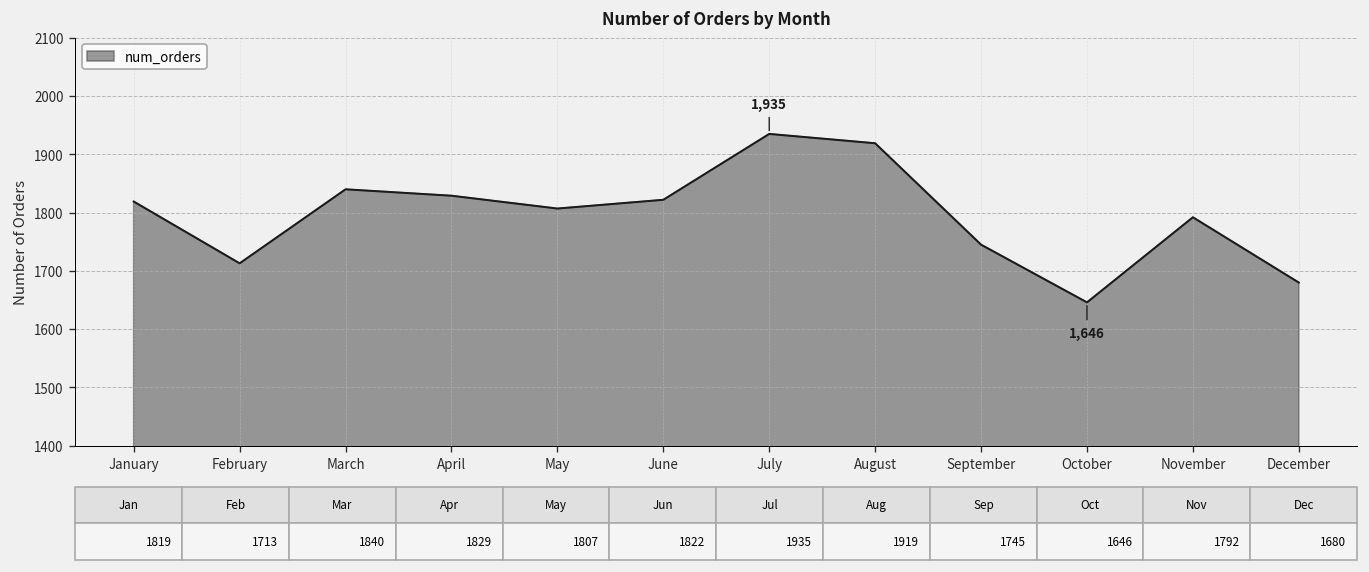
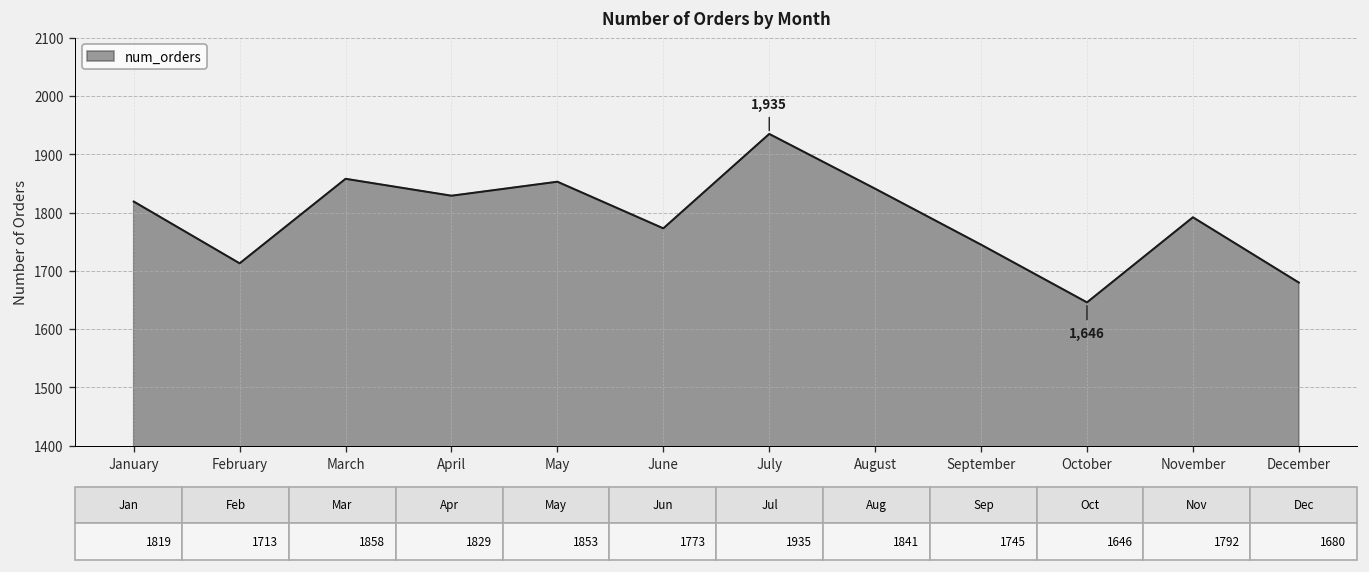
  {
-   "March": "1840",
-   "May": "1807",
-   "June": "1822",
+   "March": "1858",
+   "May": "1853",
+   "June": "1773",
    "July": "1,935",
-   "August": "1919",
+   "August": "1841",
    "October": "1,646"
  }
